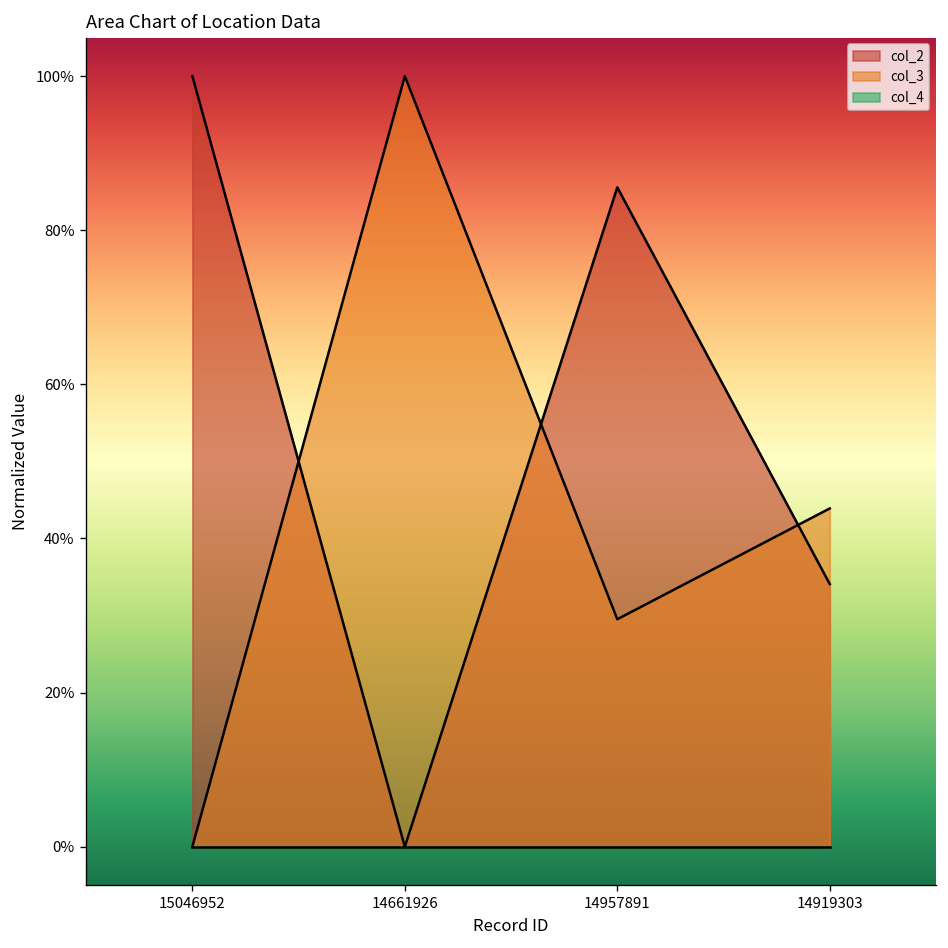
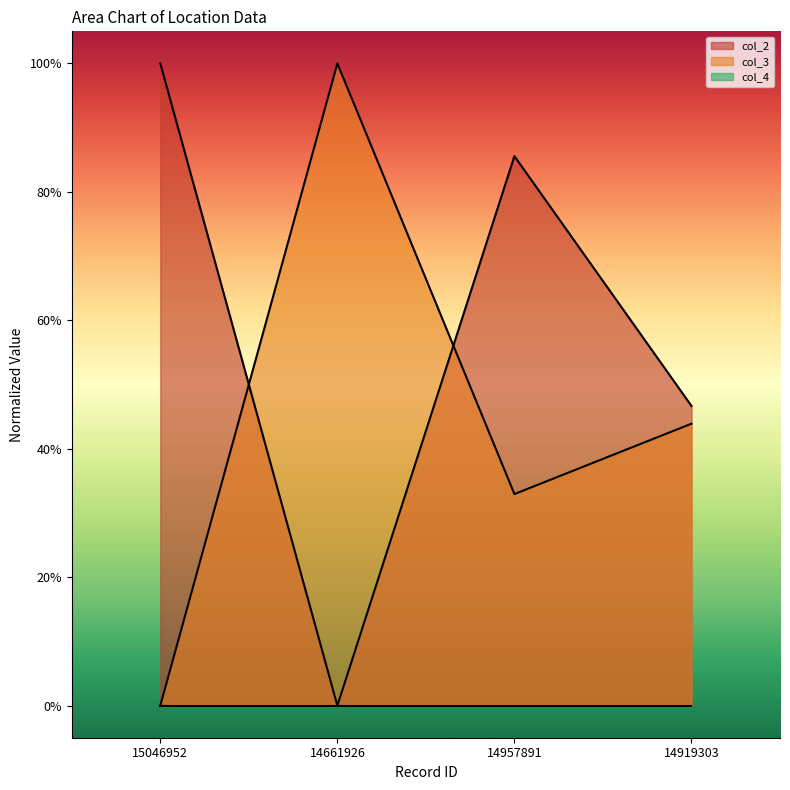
  {
    "col_2": {
      "15046952": "100%",
      "14957891": "86%",
-     "14919303": "34%"
+     "14919303": "47%"
    },
    "col_3": {
      "14661926": "100%",
-     "14957891": "30%",
+     "14957891": "33%",
      "14919303": "44%"
    },
    "col_4": {
      "14957891": "0%",
      "14919303": "0%"
    }
  }
